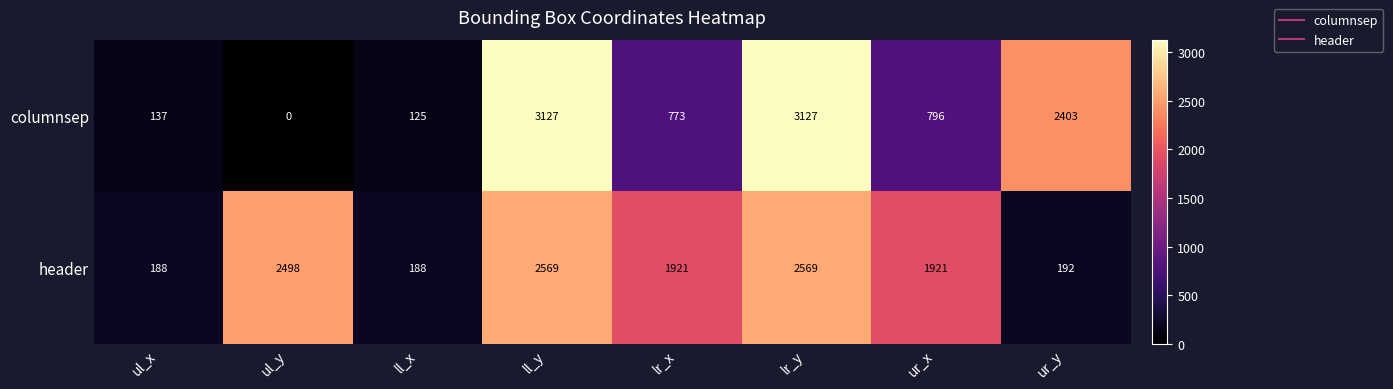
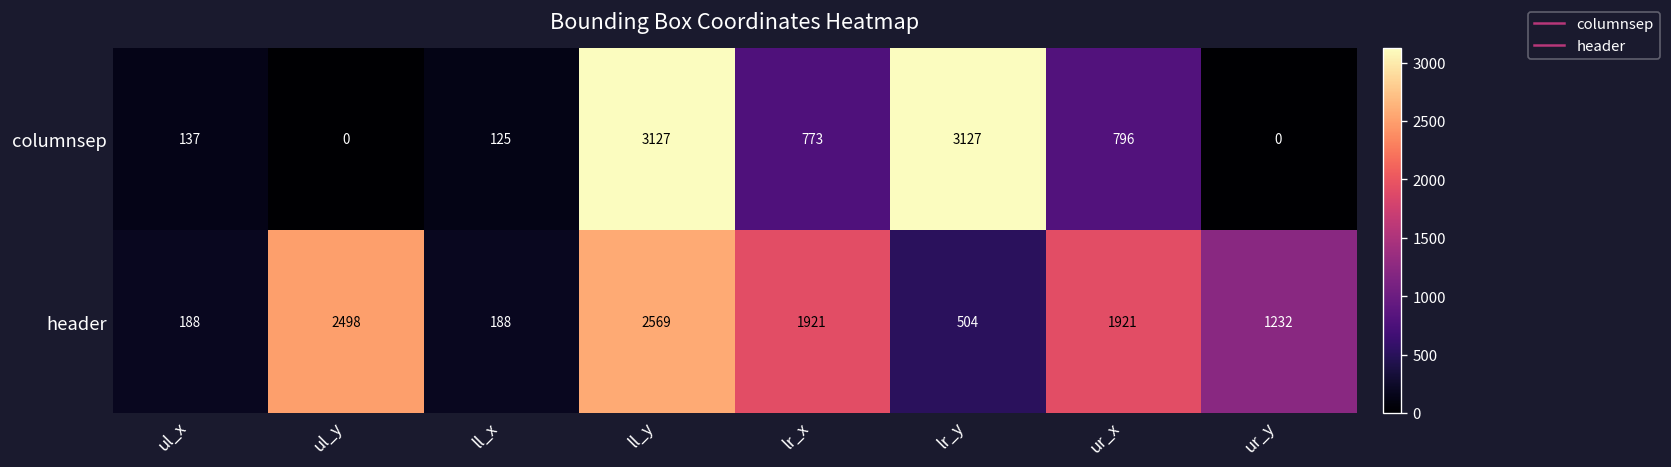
  {
    "columnsep": {
      "ul_x": 137,
      "ul_y": 0,
      "ll_x": 125,
      "ll_y": 3127,
      "lr_x": 773,
      "lr_y": 3127,
      "ur_x": 796,
-     "ur_y": 2403
+     "ur_y": 0
    },
    "header": {
      "ul_x": 188,
      "ul_y": 2498,
      "ll_x": 188,
      "ll_y": 2569,
      "lr_x": 1921,
-     "lr_y": 2569,
+     "lr_y": 504,
      "ur_x": 1921,
-     "ur_y": 192
+     "ur_y": 1232
    }
  }
